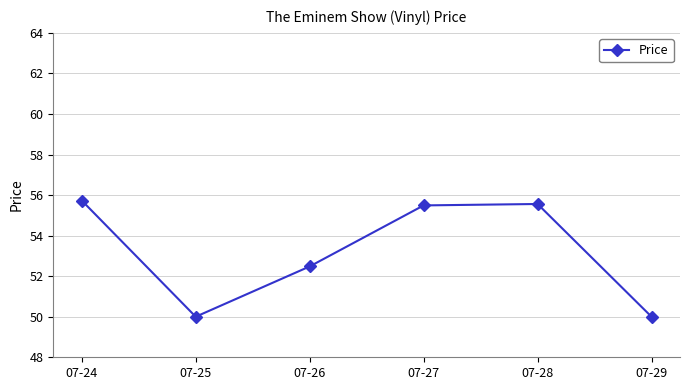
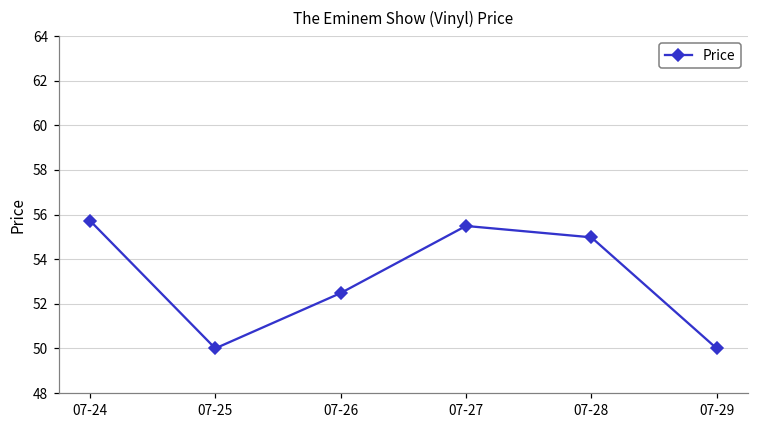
  {
    "07-24": 55.7,
    "07-25": 50.0,
    "07-26": 52.5,
    "07-27": 55.5,
-   "07-28": 55.6,
+   "07-28": 55.0,
    "07-29": 50.0
  }
